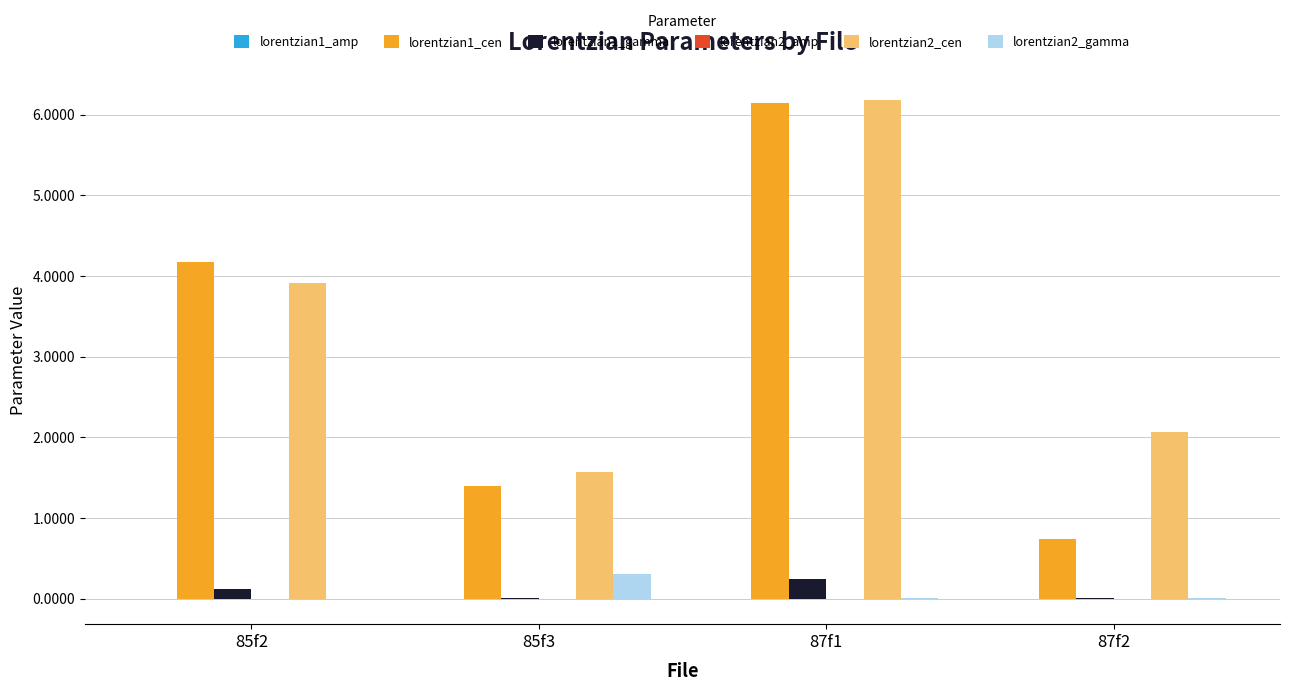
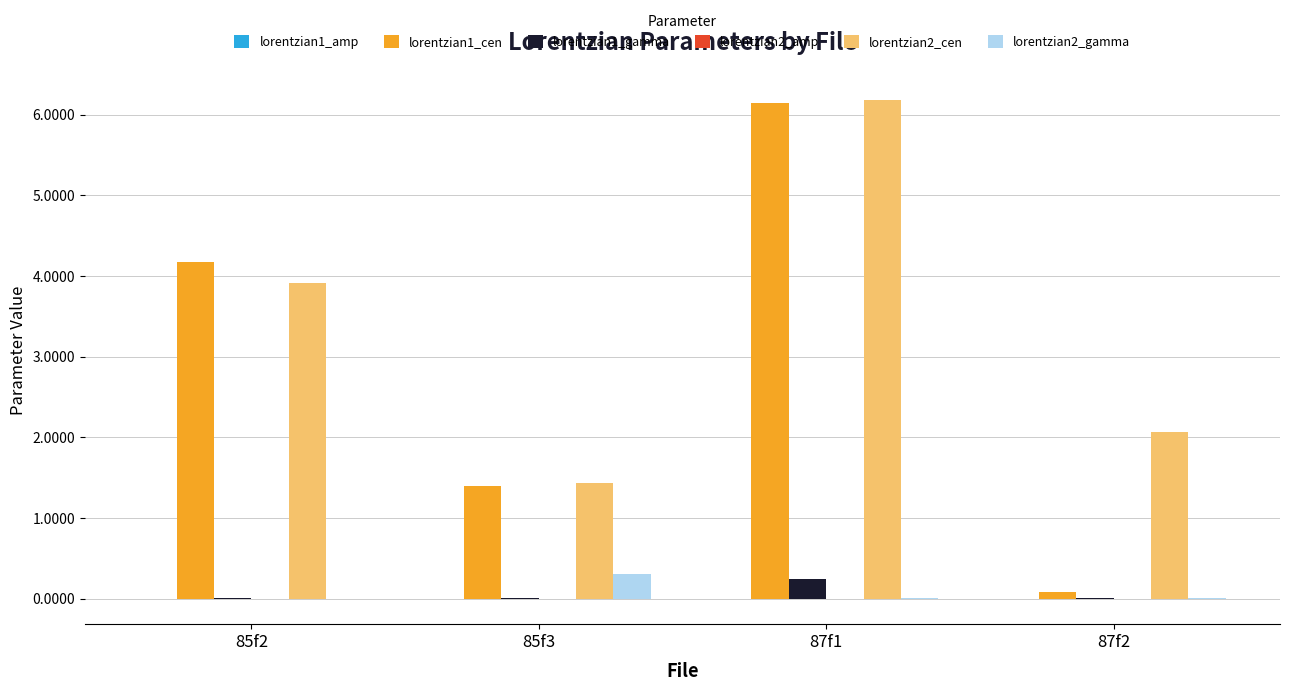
  {
    "lorentzian1_cen": {
      "85f2": 4.2,
      "85f3": 1.4,
      "87f1": 6.1,
-     "87f2": 0.7
+     "87f2": 0.1
    },
    "lorentzian1_gamma": {
-     "85f2": 0.1,
+     "85f2": 0.0,
      "87f1": 0.2
    },
    "lorentzian2_cen": {
      "85f2": 3.9,
-     "85f3": 1.6,
+     "85f3": 1.4,
      "87f1": 6.2,
      "87f2": 2.1
    },
    "lorentzian2_gamma": {
      "85f3": 0.3
    }
  }
